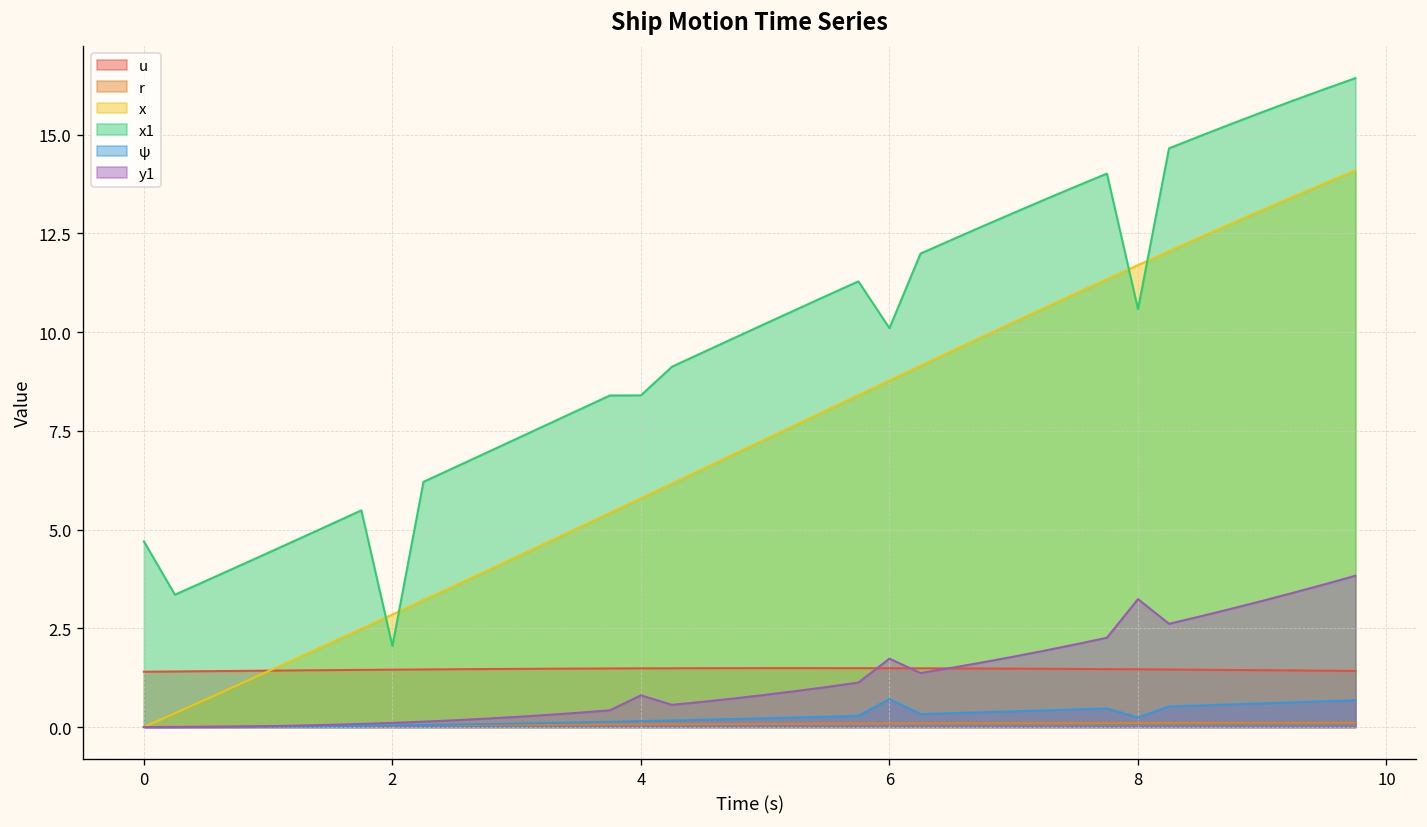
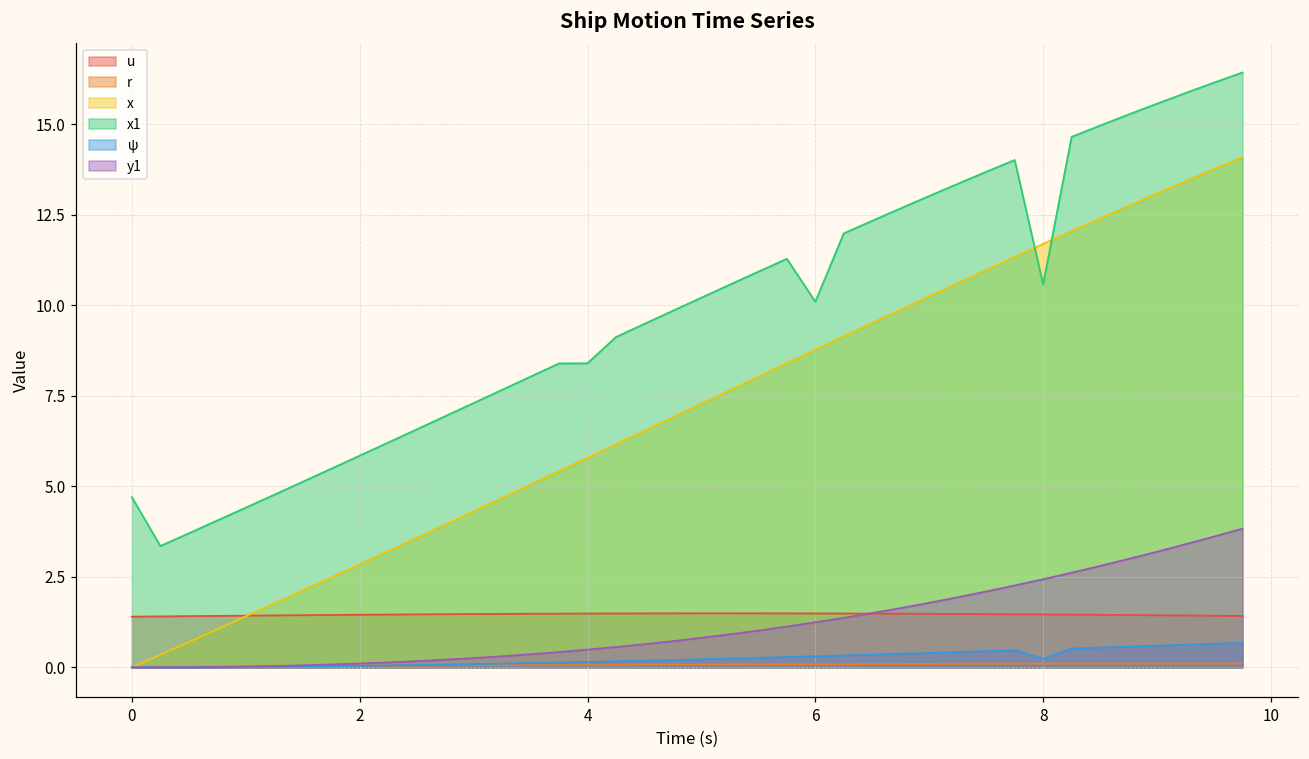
  {
    "x1": {
      "0": 4.7,
-     "2": 2.0,
+     "2": 5.8,
      "4": 8.4,
      "6": 10.1,
      "8": 10.6
    },
    "ψ": {
      "4": 0.1,
-     "6": 0.7,
+     "6": 0.3,
      "8": 0.2
    },
    "y1": {
-     "4": 0.8,
-     "6": 1.7,
-     "8": 3.2
+     "4": 0.5,
+     "6": 1.2,
+     "8": 2.4
    }
  }
